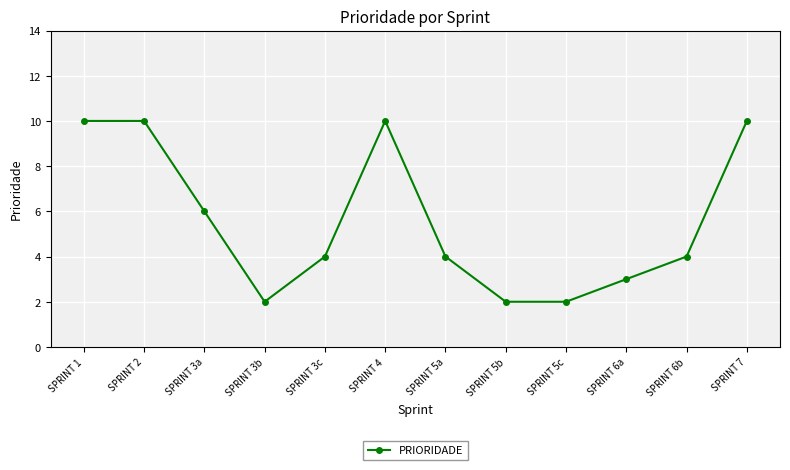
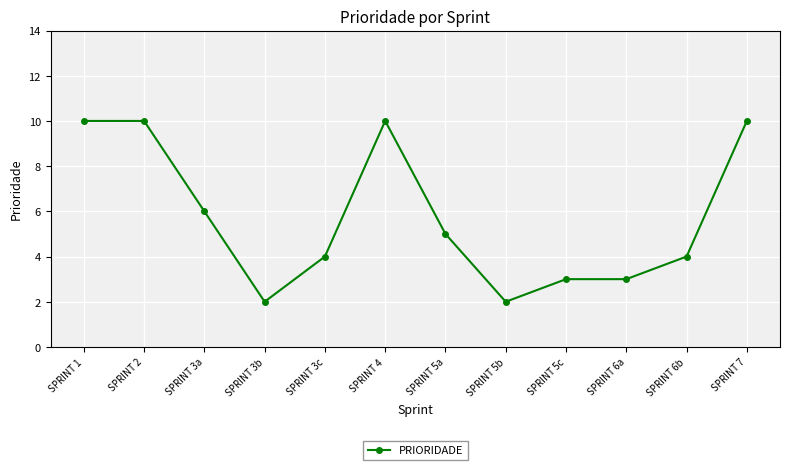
  {
    "SPRINT 1": 10,
    "SPRINT 2": 10,
    "SPRINT 3a": 6,
    "SPRINT 3b": 2,
    "SPRINT 3c": 4,
    "SPRINT 4": 10,
-   "SPRINT 5a": 4,
+   "SPRINT 5a": 5,
    "SPRINT 5b": 2,
-   "SPRINT 5c": 2,
+   "SPRINT 5c": 3,
    "SPRINT 6a": 3,
    "SPRINT 6b": 4,
    "SPRINT 7": 10
  }
